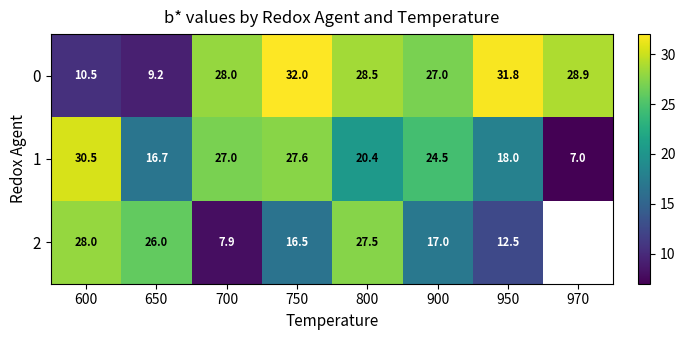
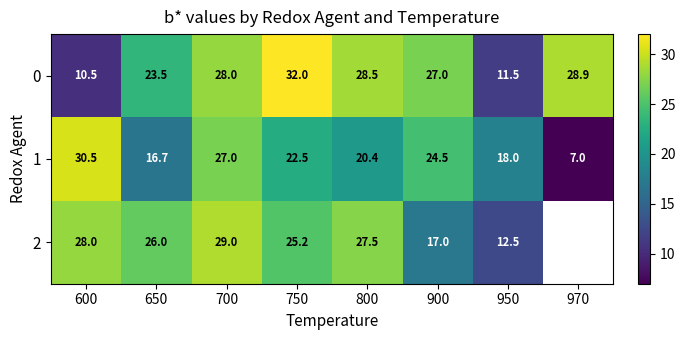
  {
    "0": {
      "600": 10.5,
-     "650": 9.2,
+     "650": 23.5,
      "700": 28.0,
      "750": 32.0,
      "800": 28.5,
      "900": 27.0,
-     "950": 31.8,
+     "950": 11.5,
      "970": 28.9
    },
    "1": {
      "600": 30.5,
      "650": 16.7,
      "700": 27.0,
-     "750": 27.6,
+     "750": 22.5,
      "800": 20.4,
      "900": 24.5,
      "950": 18.0,
      "970": 7.0
    },
    "2": {
      "600": 28.0,
      "650": 26.0,
-     "700": 7.9,
-     "750": 16.5,
+     "700": 29.0,
+     "750": 25.2,
      "800": 27.5,
      "900": 17.0,
      "950": 12.5
    }
  }
